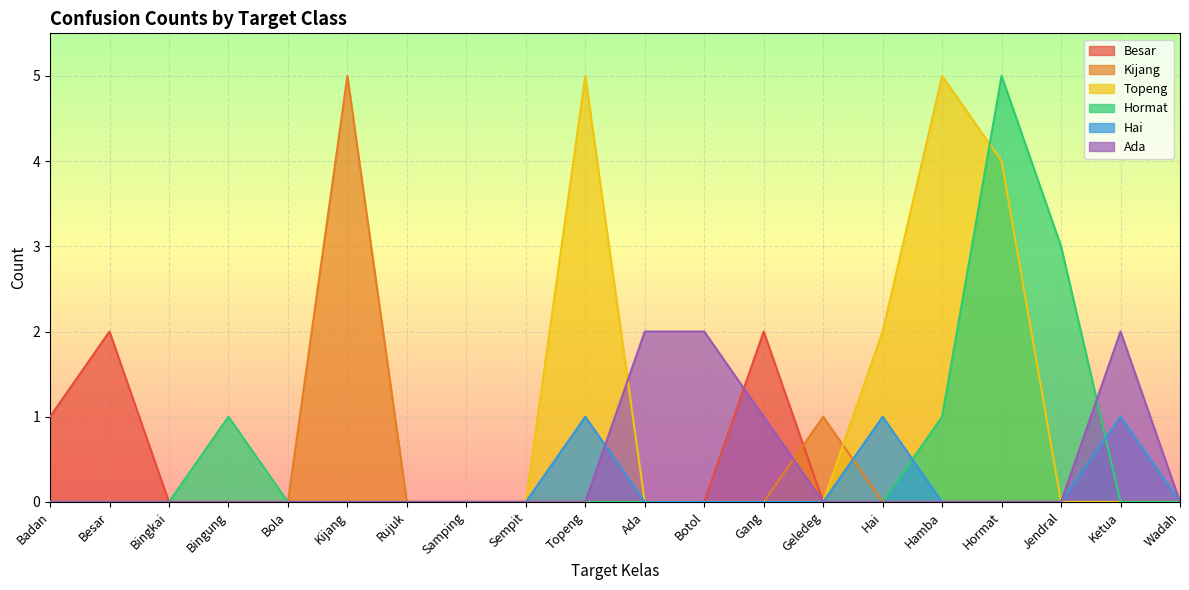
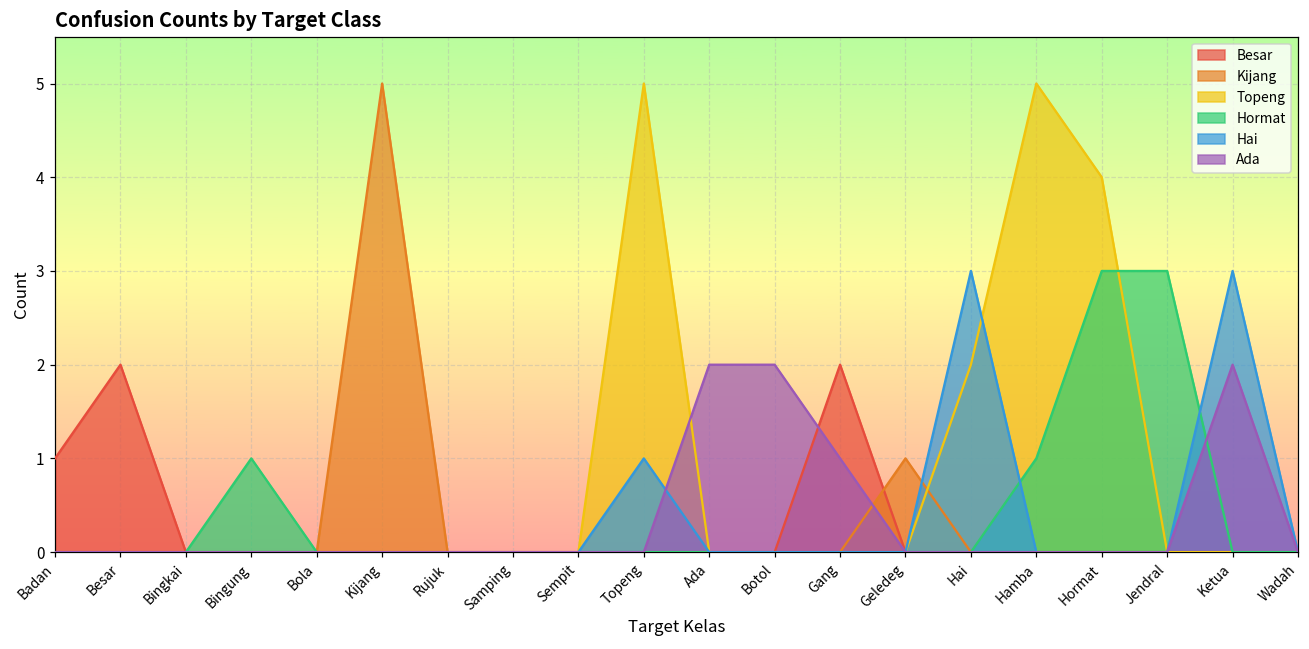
  {
    "Topeng": {
      "Topeng": 5,
      "Hai": 2,
      "Hamba": 5,
      "Hormat": 4
    },
    "Hormat": {
      "Bingung": 1,
      "Hamba": 1,
-     "Hormat": 5,
+     "Hormat": 3,
      "Jendral": 3
    },
    "Hai": {
      "Topeng": 1,
-     "Hai": 1,
-     "Ketua": 1
+     "Hai": 3,
+     "Ketua": 3
    },
    "Ada": {
      "Ada": 2,
      "Botol": 2,
      "Gang": 1,
      "Ketua": 2
    }
  }
